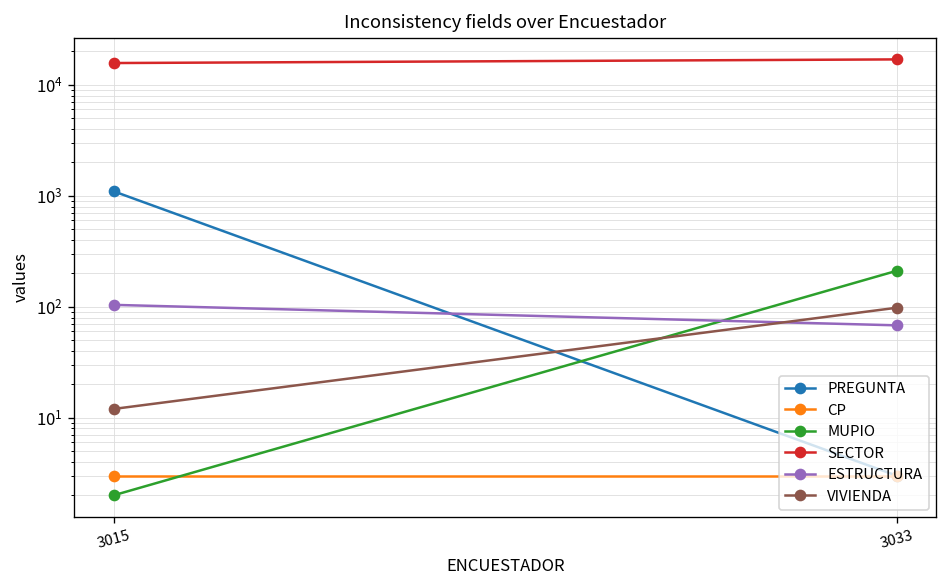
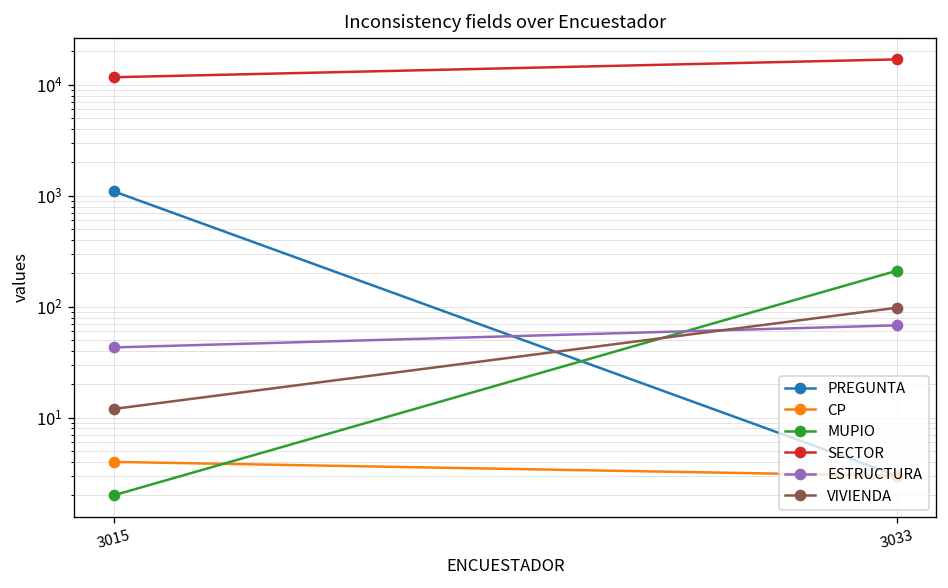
  {
    "PREGUNTA": {
      "3015": 1100
    },
    "CP": {
-     "3015": 3
+     "3015": 4
    },
    "MUPIO": {
      "3015": 2,
      "3033": 210
    },
    "SECTOR": {
-     "3015": 16000,
+     "3015": 12000,
      "3033": 17000
    },
    "ESTRUCTURA": {
-     "3015": 100,
+     "3015": 40,
      "3033": 70
    },
    "VIVIENDA": {
      "3015": 12,
      "3033": 100
    }
  }
